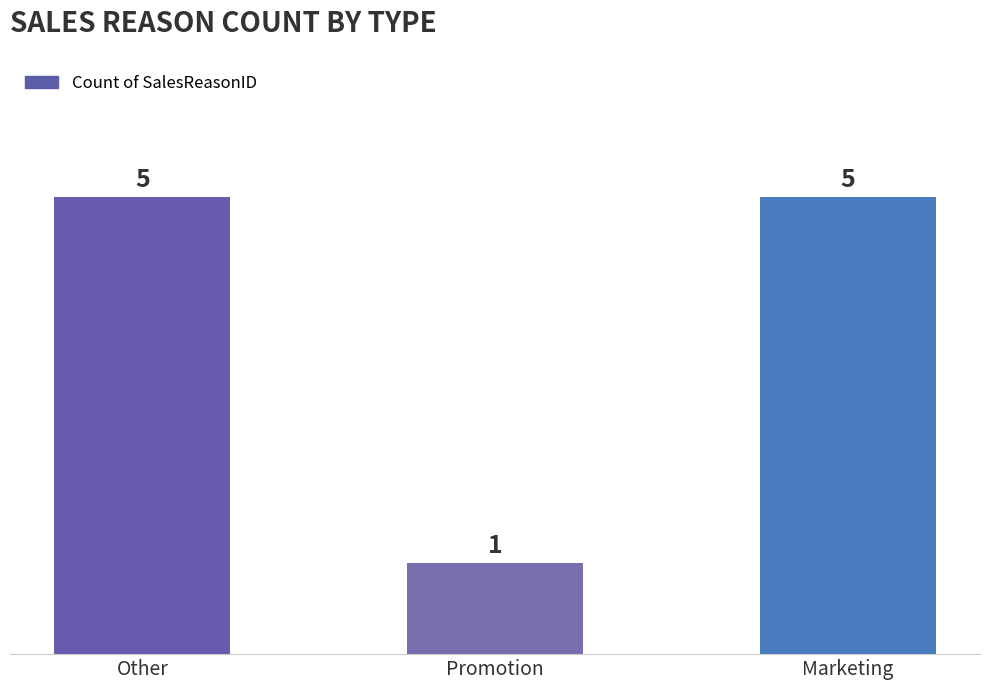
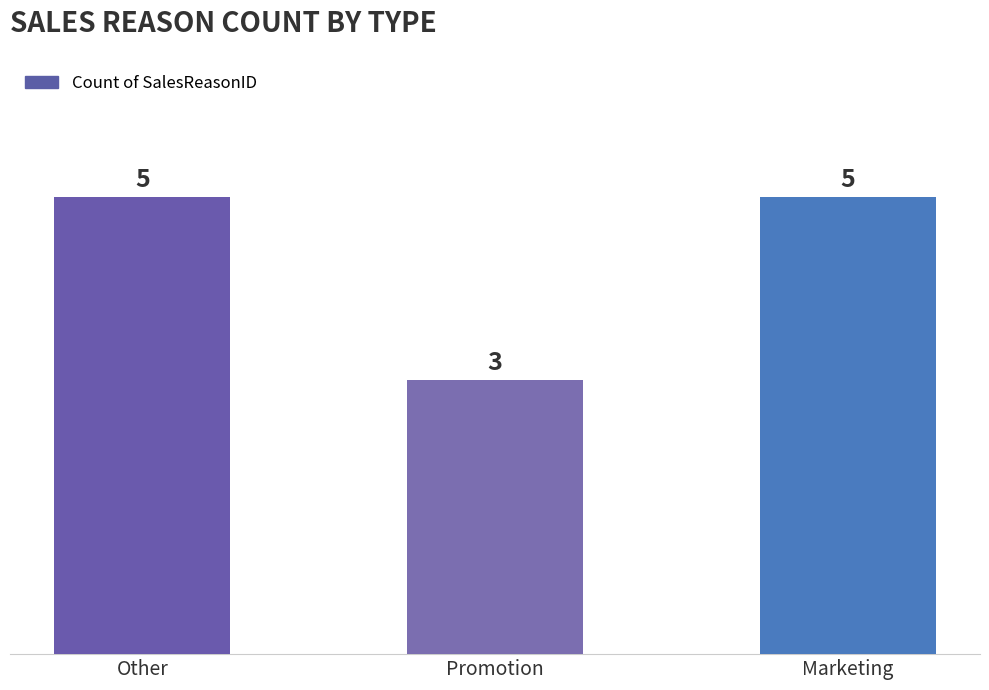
  {
    "Other": 5,
-   "Promotion": 1,
+   "Promotion": 3,
    "Marketing": 5
  }
